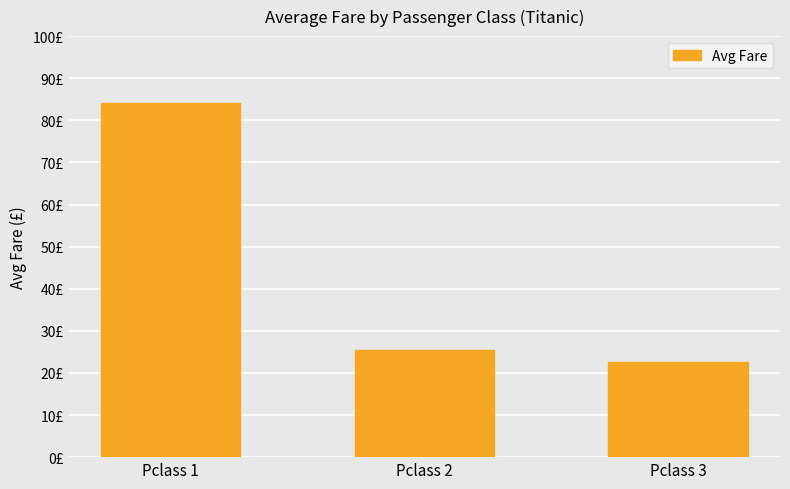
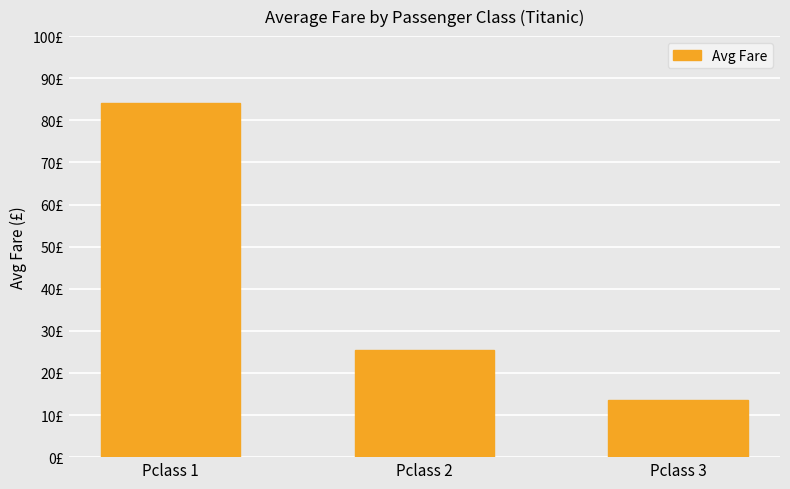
  {
    "Pclass 1": "84£",
    "Pclass 2": "25£",
-   "Pclass 3": "23£"
+   "Pclass 3": "14£"
  }
